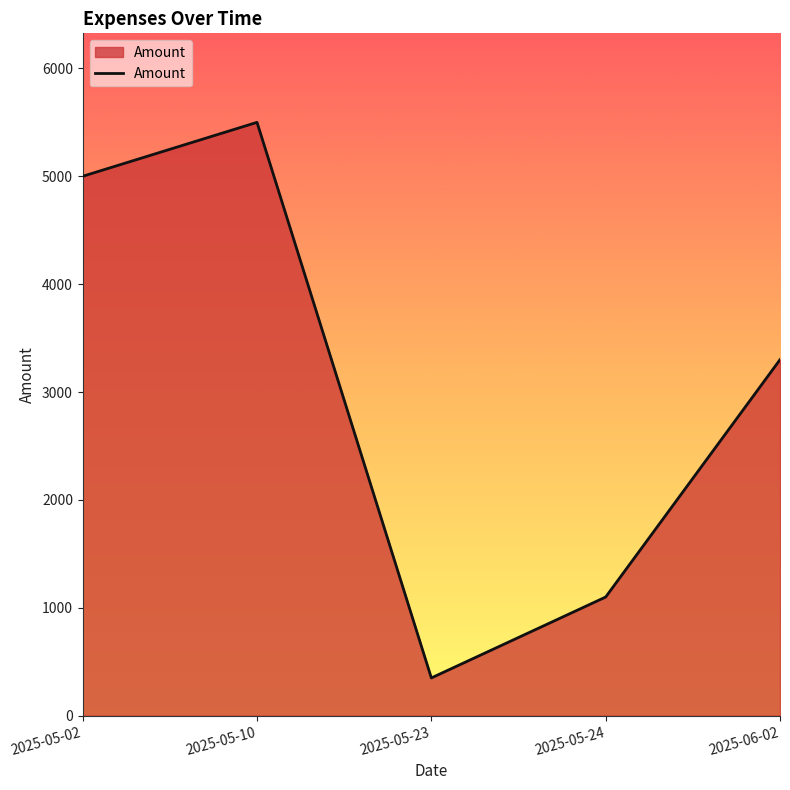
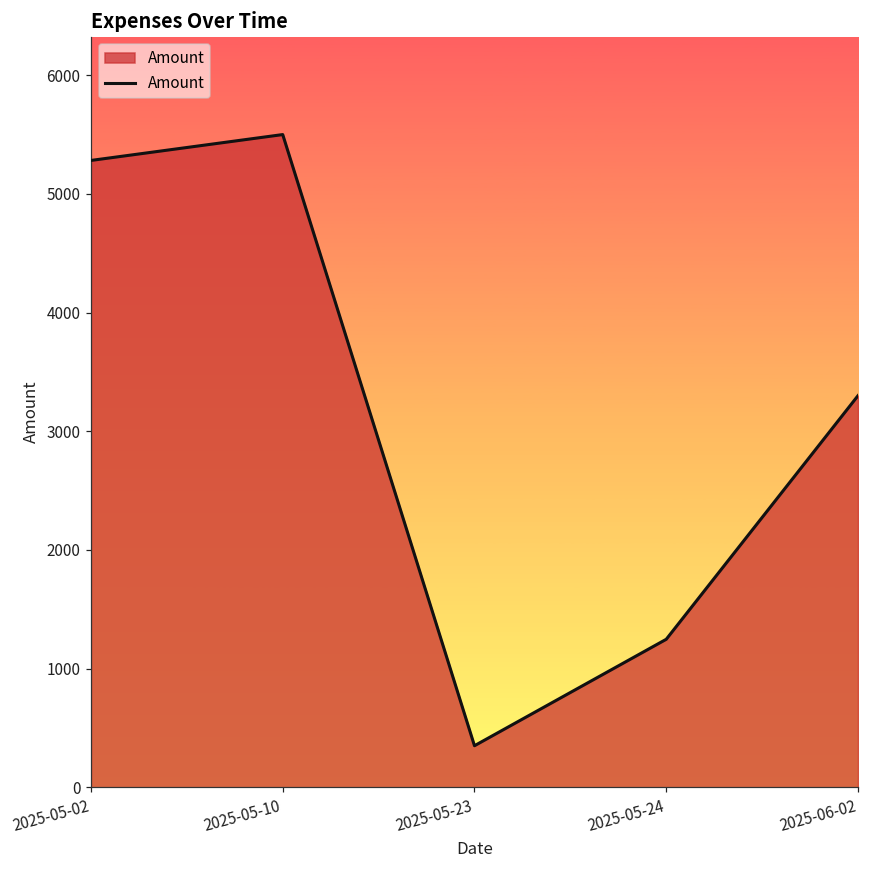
  {
-   "2025-05-02": 5000,
+   "2025-05-02": 5280,
    "2025-05-10": 5500,
    "2025-05-23": 350,
-   "2025-05-24": 1100,
+   "2025-05-24": 1250,
    "2025-06-02": 3300
  }
